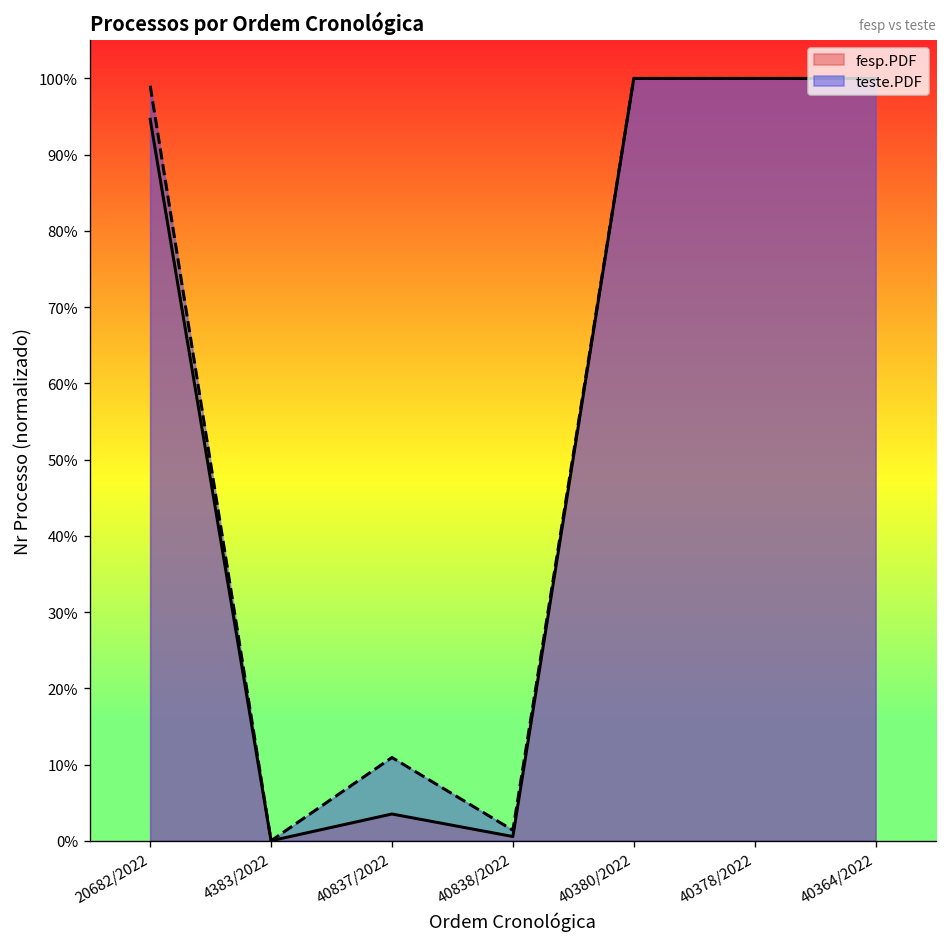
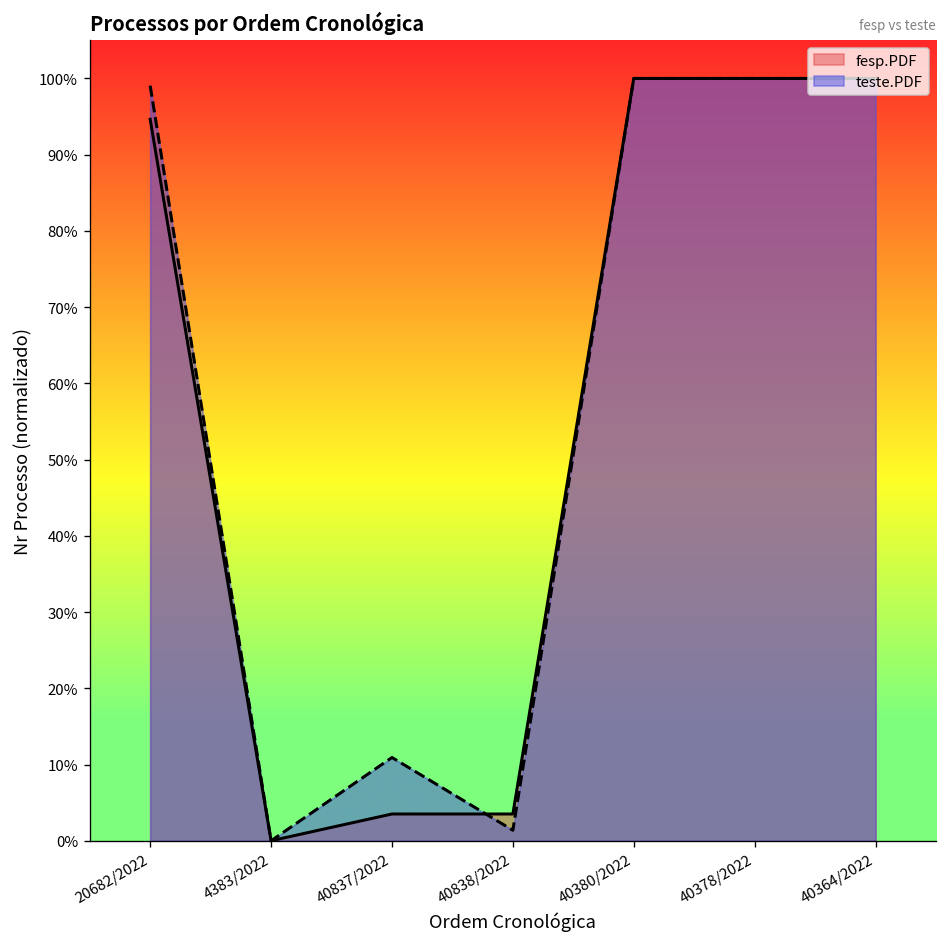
  {
    "fesp.PDF": {
      "20682/2022": "95%",
      "40837/2022": "4%",
-     "40838/2022": "1%"
+     "40838/2022": "4%"
    },
    "teste.PDF": {
      "20682/2022": "99%",
      "40837/2022": "11%",
      "40838/2022": "1%"
    }
  }
